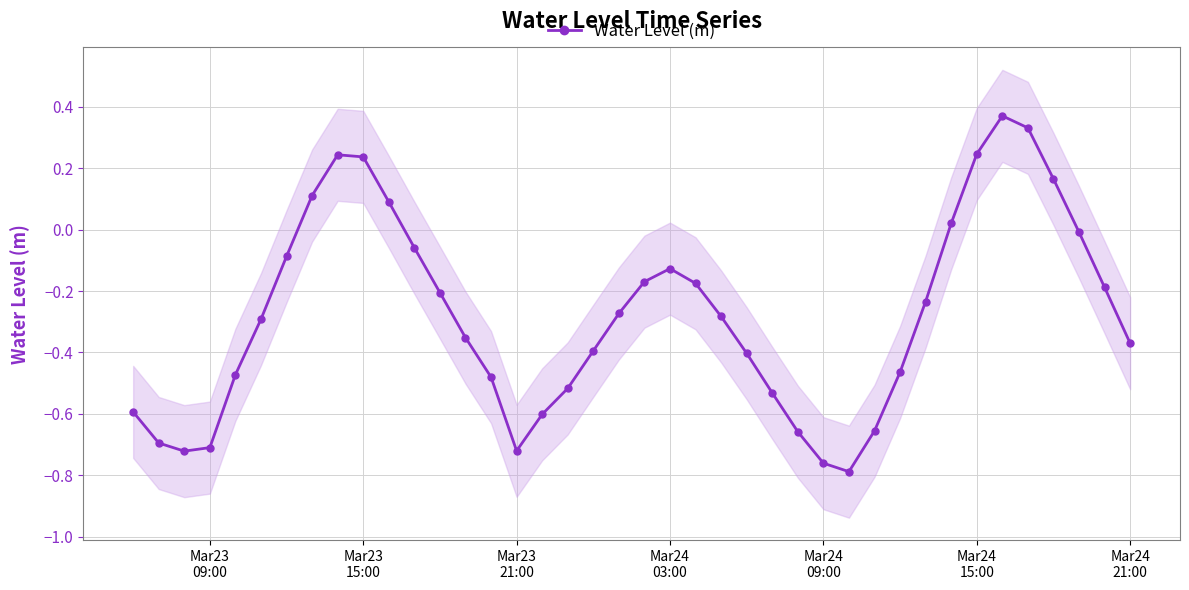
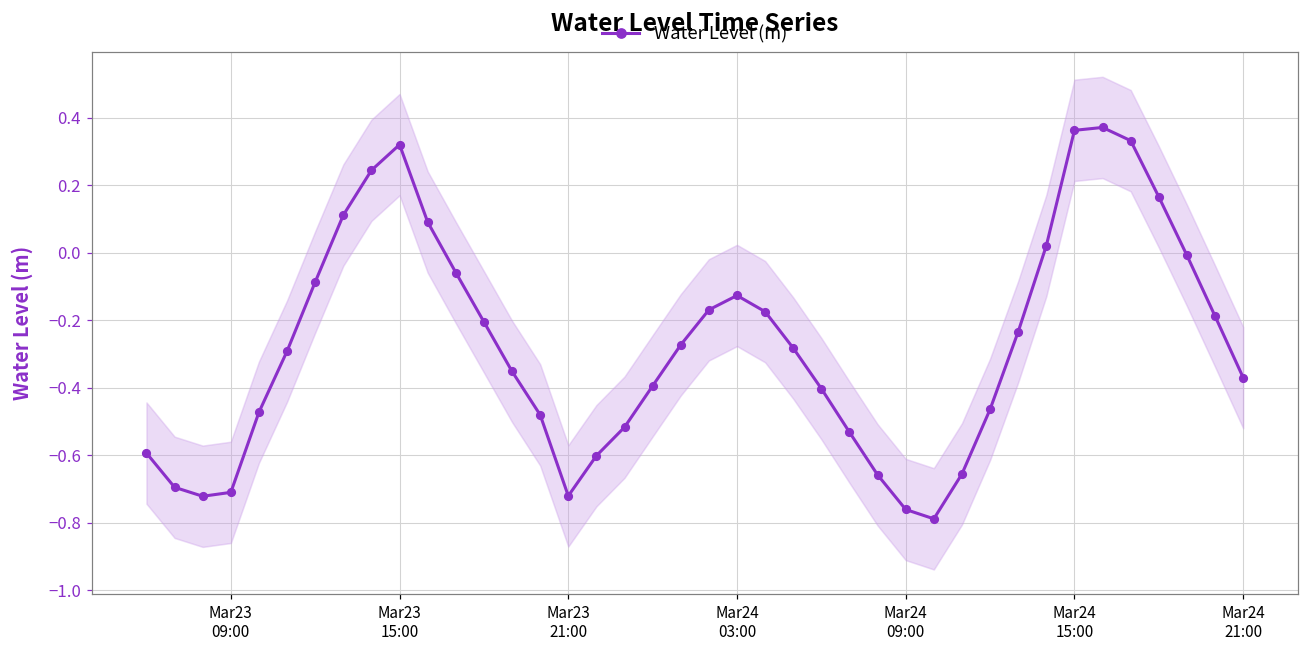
  {
    "Water Level (m)": {
      "Mar23 09:00": -0.71,
-     "Mar23 15:00": 0.24,
+     "Mar23 15:00": 0.32,
      "Mar23 21:00": -0.72,
      "Mar24 03:00": -0.13,
      "Mar24 09:00": -0.76,
-     "Mar24 15:00": 0.25,
+     "Mar24 15:00": 0.36,
      "Mar24 21:00": -0.37
    }
  }
